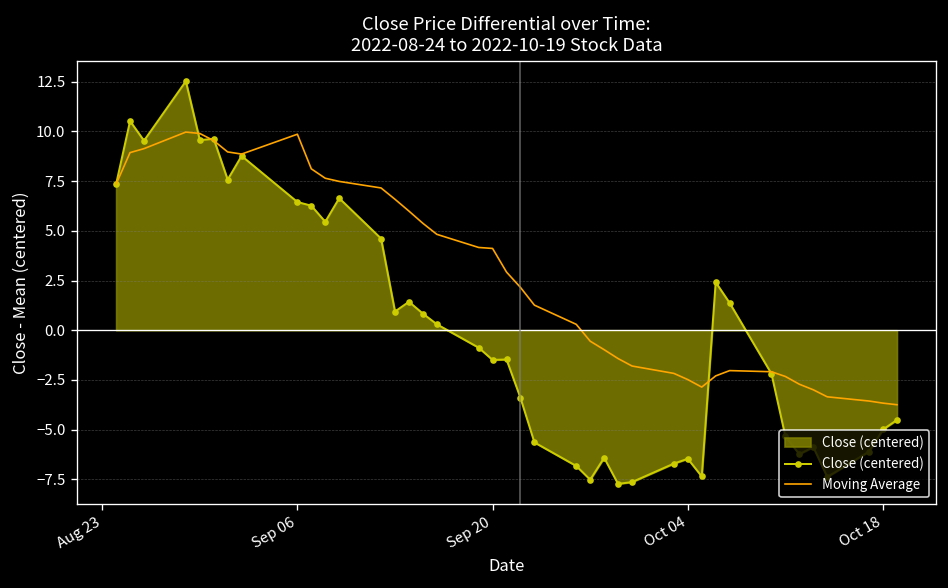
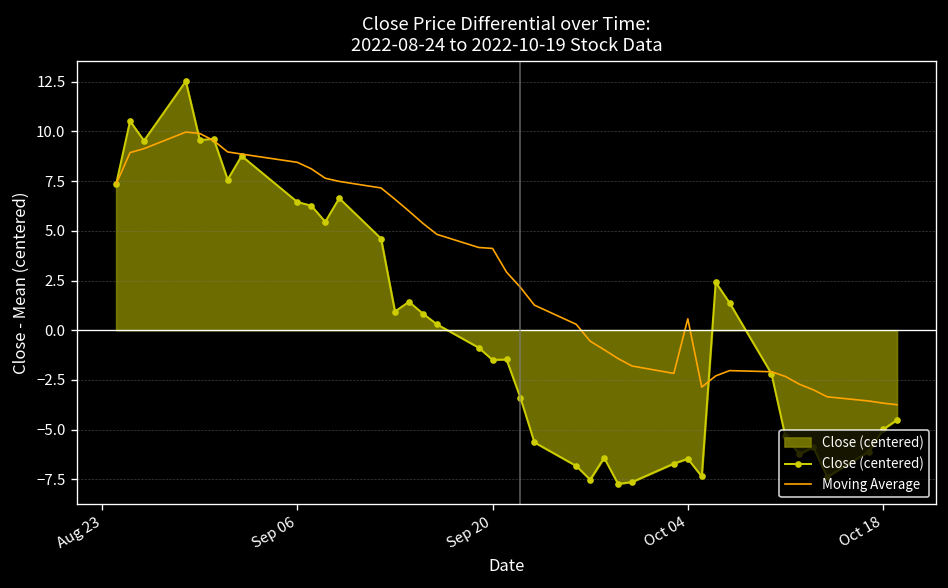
  {
    "Moving Average": {
-     "Sep 06": 9.9,
+     "Sep 06": 8.4,
      "Sep 20": 4.1,
-     "Oct 04": -2.5,
+     "Oct 04": 0.6,
      "Oct 18": -3.7
    }
  }
